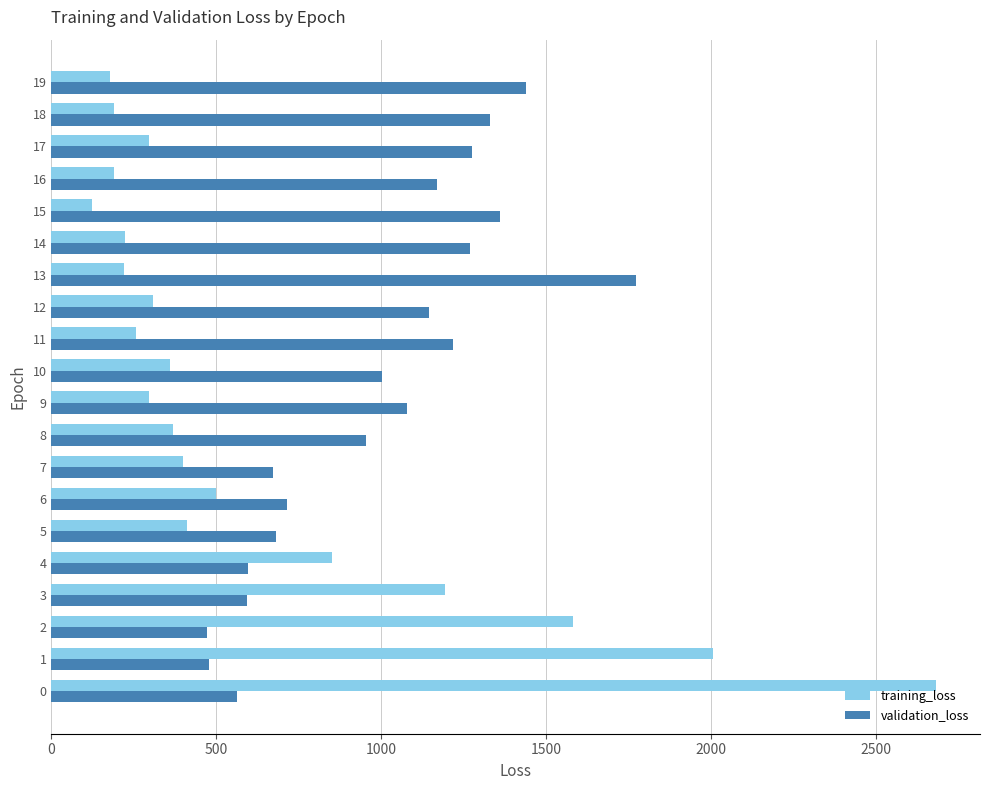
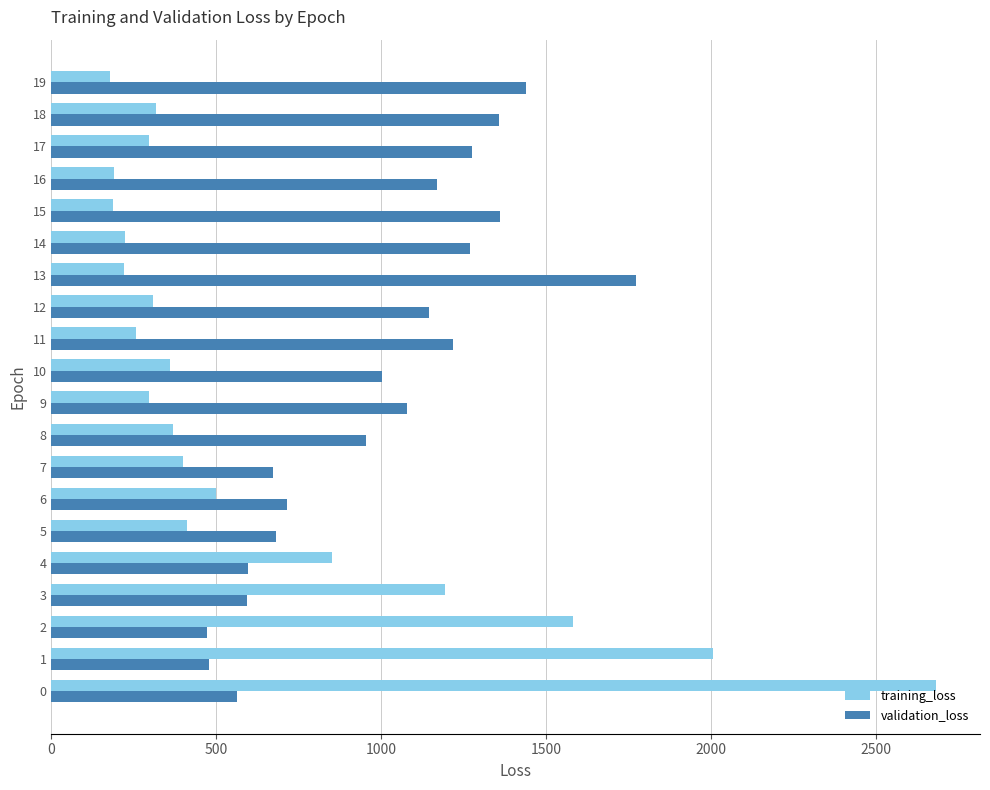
  {
    "training_loss": {
      "19": 180,
-     "18": 190,
+     "18": 320,
      "17": 300,
      "16": 190,
-     "15": 120,
+     "15": 190,
      "14": 220,
      "13": 220,
      "12": 310,
      "11": 260,
      "10": 360,
      "9": 300,
      "8": 370,
      "7": 400,
      "6": 500,
      "5": 410,
      "4": 850,
      "3": 1190,
      "2": 1580,
      "1": 2010,
      "0": 2680
    },
    "validation_loss": {
      "19": 1440,
-     "18": 1330,
+     "18": 1360,
      "17": 1280,
      "16": 1170,
      "15": 1360,
      "14": 1270,
      "13": 1770,
      "12": 1150,
      "11": 1220,
      "10": 1000,
      "9": 1080,
      "8": 950,
      "7": 670,
      "6": 720,
      "5": 680,
      "4": 600,
      "3": 590,
      "2": 470,
      "1": 480,
      "0": 560
    }
  }
